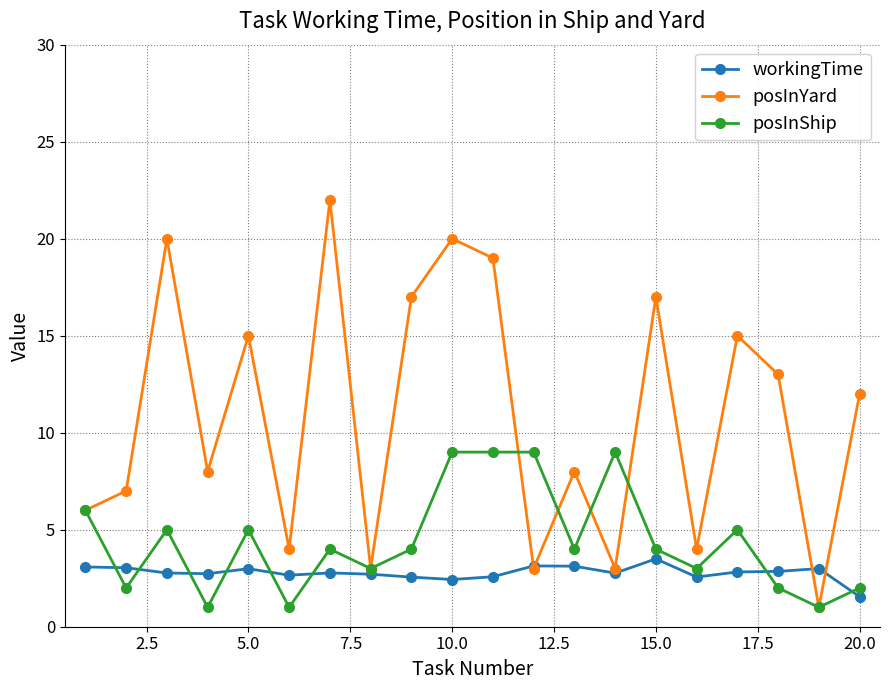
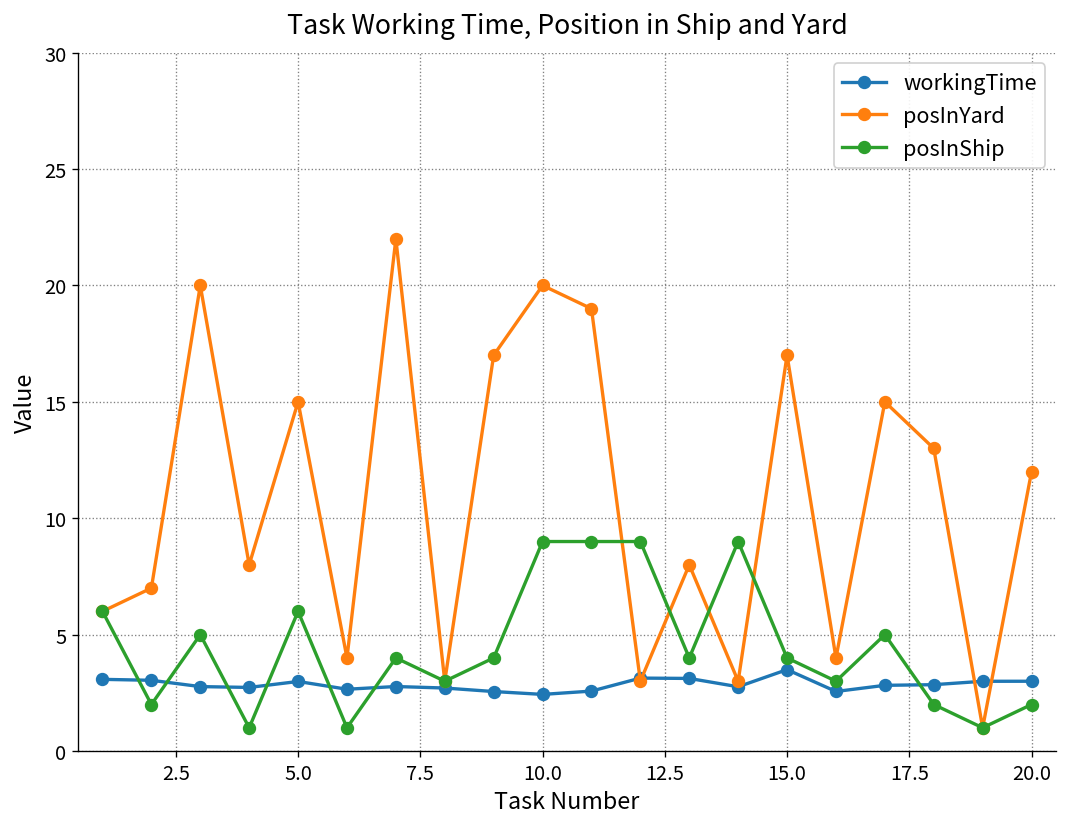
  {
    "workingTime": {
      "5.0": 3.0,
      "10.0": 2.4,
      "15.0": 3.5,
-     "20.0": 1.5
+     "20.0": 3.0
    },
    "posInYard": {
      "5.0": 15.0,
      "10.0": 20.0,
      "15.0": 17.0,
      "20.0": 12.0
    },
    "posInShip": {
-     "5.0": 5,
+     "5.0": 6,
      "10.0": 9,
      "15.0": 4,
      "20.0": 2
    }
  }
